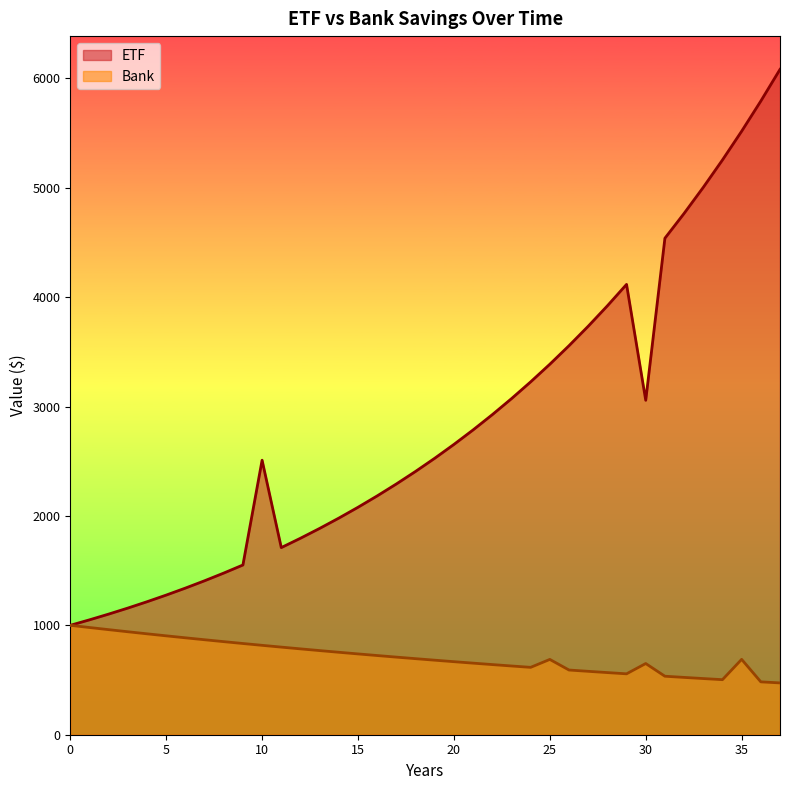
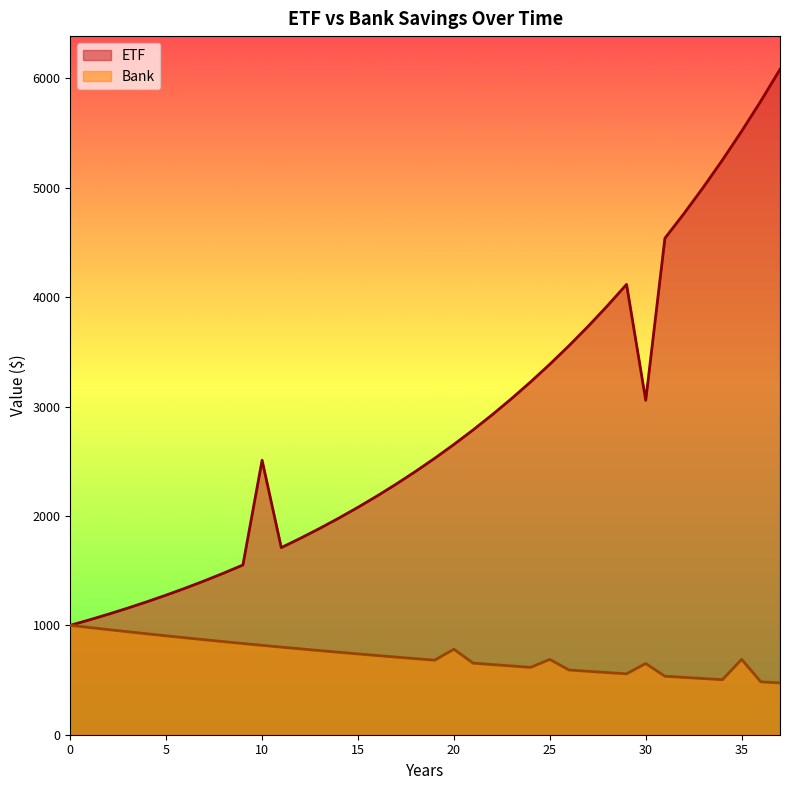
  {
    "ETF": {
      "5": 1280,
      "10": 2510,
      "15": 2080,
      "20": 2650,
      "25": 3390,
      "30": 3060,
      "35": 5520
    },
    "Bank": {
      "5": 900,
      "10": 820,
      "15": 740,
-     "20": 670,
+     "20": 780,
      "25": 690,
      "30": 650,
      "35": 690
    }
  }
